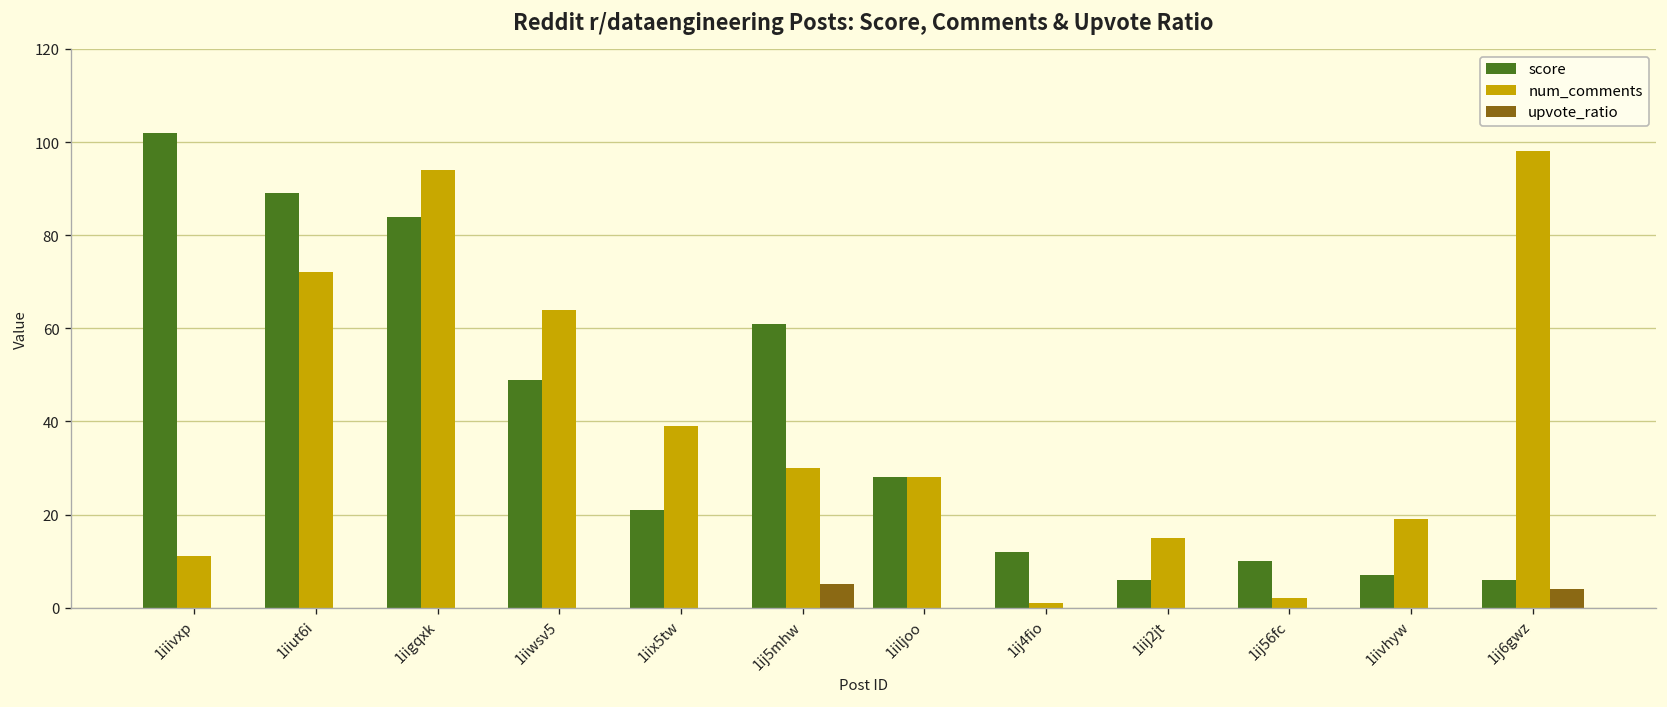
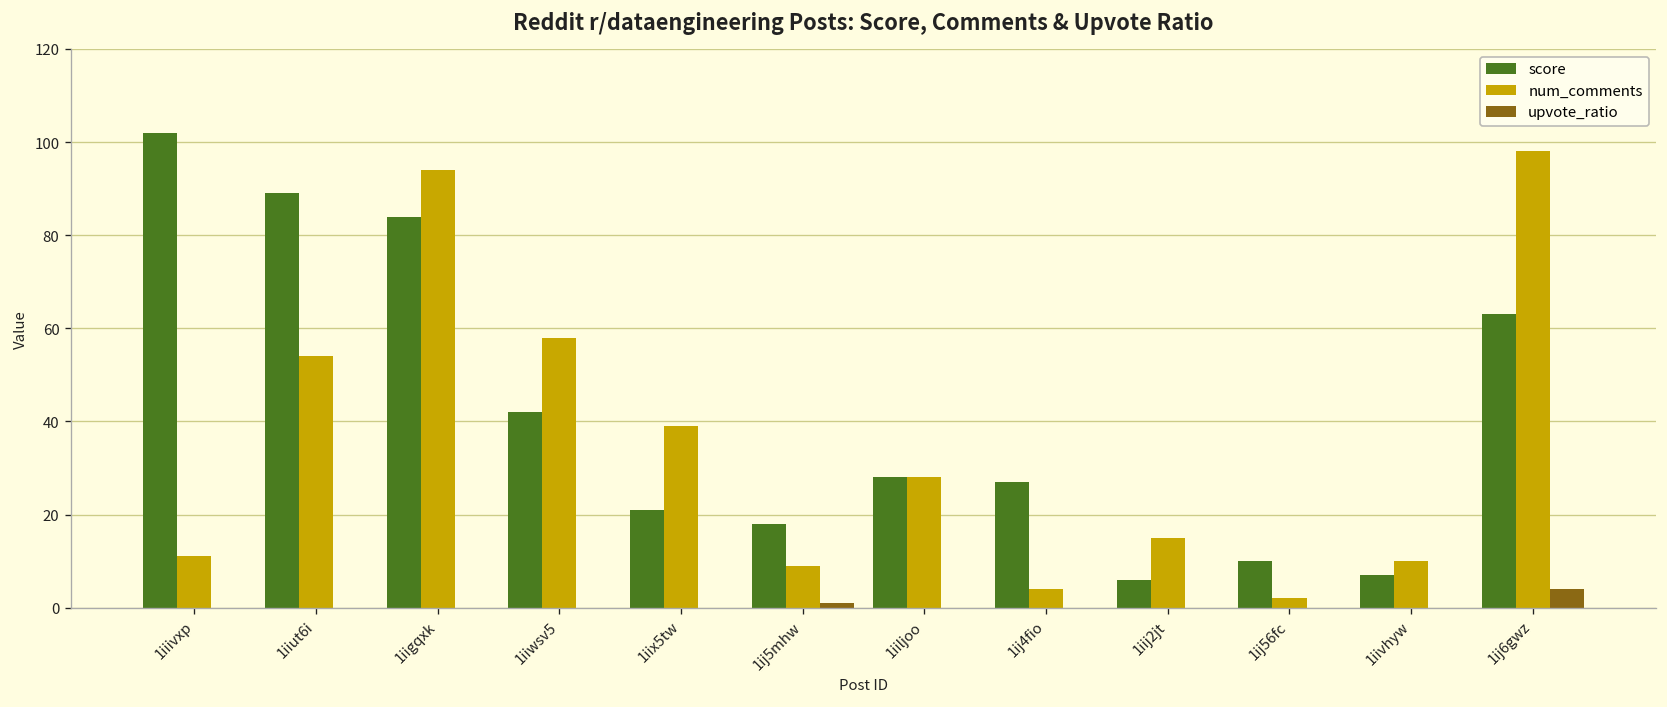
  {
    "score": {
      "1iiivxp": 102,
      "1iiut6i": 89,
      "1iigqxk": 84,
-     "1iiwsv5": 49,
+     "1iiwsv5": 42,
      "1iix5tw": 21,
-     "1ij5mhw": 61,
+     "1ij5mhw": 18,
      "1iiljoo": 28,
-     "1ij4fio": 12,
+     "1ij4fio": 27,
      "1iij2jt": 6,
      "1ij56fc": 10,
      "1iivhyw": 7,
-     "1ij6gwz": 6
+     "1ij6gwz": 63
    },
    "num_comments": {
      "1iiivxp": 11,
-     "1iiut6i": 72,
+     "1iiut6i": 54,
      "1iigqxk": 94,
-     "1iiwsv5": 64,
+     "1iiwsv5": 58,
      "1iix5tw": 39,
-     "1ij5mhw": 30,
+     "1ij5mhw": 9,
      "1iiljoo": 28,
-     "1ij4fio": 1,
+     "1ij4fio": 4,
      "1iij2jt": 15,
      "1ij56fc": 2,
-     "1iivhyw": 19,
+     "1iivhyw": 10,
      "1ij6gwz": 98
    },
    "upvote_ratio": {
      "1iiivxp": 0,
      "1iiut6i": 0,
      "1iigqxk": 0,
      "1iiwsv5": 0,
      "1iix5tw": 0,
-     "1ij5mhw": 5,
+     "1ij5mhw": 1,
      "1iiljoo": 0,
      "1ij4fio": 0,
      "1iij2jt": 0,
      "1ij56fc": 0,
      "1iivhyw": 0,
      "1ij6gwz": 4
    }
  }
